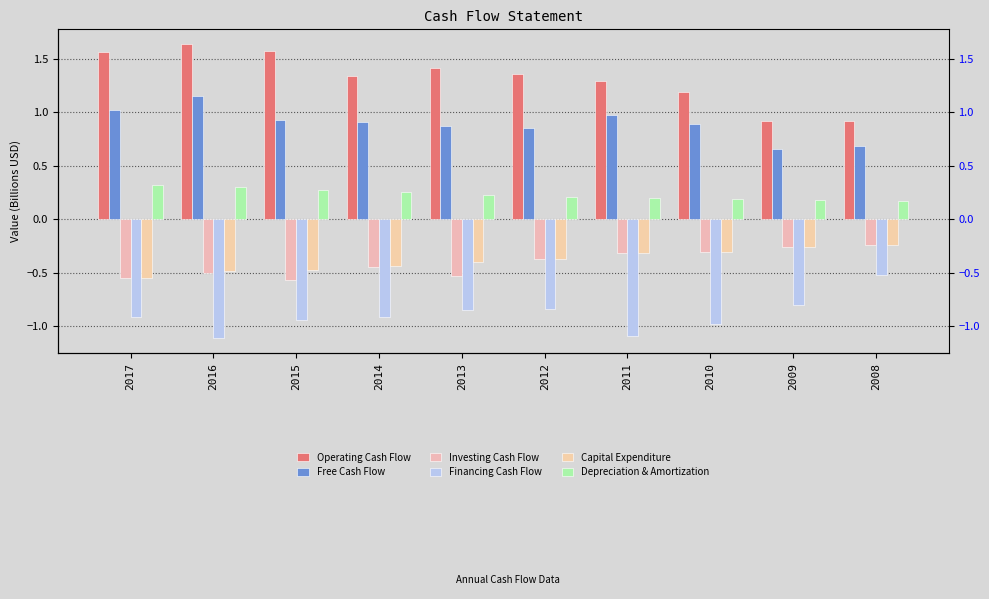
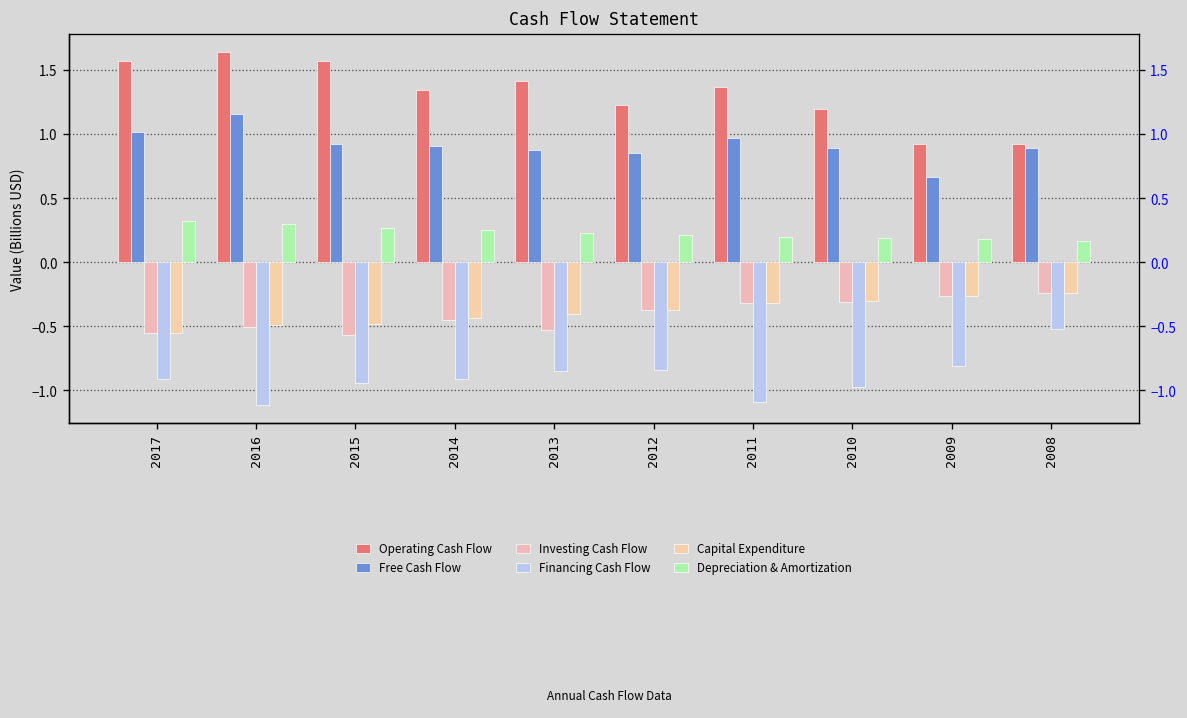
  {
    "Operating Cash Flow": {
      "2017": 1.57,
      "2016": 1.64,
      "2015": 1.57,
      "2014": 1.34,
      "2013": 1.42,
-     "2012": 1.36,
-     "2011": 1.29,
+     "2012": 1.22,
+     "2011": 1.37,
      "2010": 1.20,
      "2009": 0.92,
      "2008": 0.92
    },
    "Free Cash Flow": {
      "2017": 1.02,
      "2016": 1.15,
      "2015": 0.93,
      "2014": 0.91,
      "2013": 0.88,
      "2012": 0.85,
      "2011": 0.97,
      "2010": 0.89,
      "2009": 0.66,
-     "2008": 0.68
+     "2008": 0.90
    },
    "Financing Cash Flow": {
      "2017": -0.91,
      "2016": -1.12,
      "2015": -0.94,
      "2014": -0.91,
      "2013": -0.85,
      "2012": -0.84,
      "2011": -1.09,
      "2010": -0.98,
      "2009": -0.81,
      "2008": -0.52
    },
    "Depreciation & Amortization": {
      "2017": 0.32,
      "2016": 0.30,
      "2015": 0.27,
      "2014": 0.25,
      "2013": 0.23,
      "2012": 0.21,
      "2011": 0.20,
      "2010": 0.19,
      "2009": 0.18,
      "2008": 0.17
    }
  }
